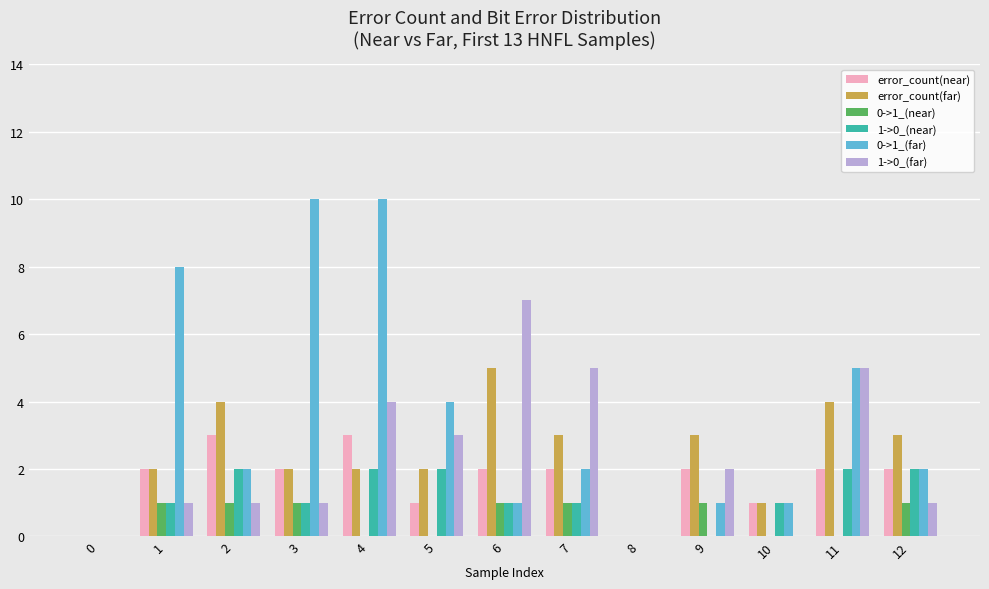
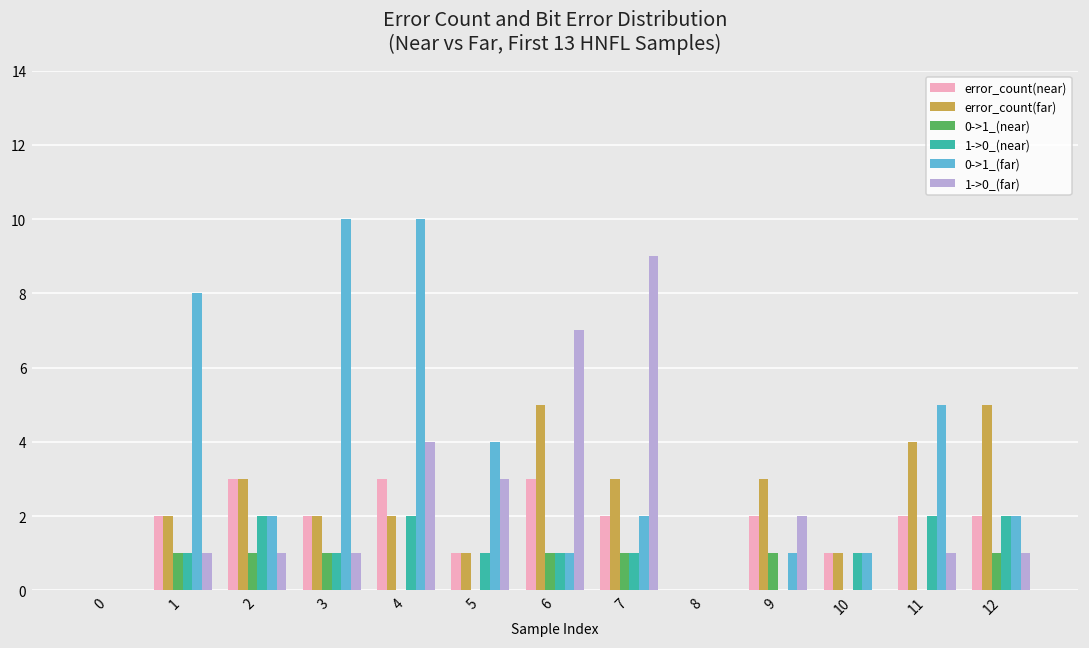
  {
    "error_count(near)": {
      "0": 0,
      "1": 2,
      "2": 3,
      "3": 2,
      "4": 3,
      "5": 1,
-     "6": 2,
+     "6": 3,
      "7": 2,
      "8": 0,
      "9": 2,
      "10": 1,
      "11": 2,
      "12": 2
    },
    "error_count(far)": {
      "0": 0,
      "1": 2,
-     "2": 4,
+     "2": 3,
      "3": 2,
      "4": 2,
-     "5": 2,
+     "5": 1,
      "6": 5,
      "7": 3,
      "8": 0,
      "9": 3,
      "10": 1,
      "11": 4,
-     "12": 3
+     "12": 5
    },
    "0->1_(near)": {
      "0": 0,
      "1": 1,
      "2": 1,
      "3": 1,
      "4": 0,
      "5": 0,
      "6": 1,
      "7": 1,
      "8": 0,
      "9": 1,
      "10": 0,
      "11": 0,
      "12": 1
    },
    "1->0_(near)": {
      "0": 0,
      "1": 1,
      "2": 2,
      "3": 1,
      "4": 2,
-     "5": 2,
+     "5": 1,
      "6": 1,
      "7": 1,
      "8": 0,
      "9": 0,
      "10": 1,
      "11": 2,
      "12": 2
    },
    "0->1_(far)": {
      "0": 0,
      "1": 8,
      "2": 2,
      "3": 10,
      "4": 10,
      "5": 4,
      "6": 1,
      "7": 2,
      "8": 0,
      "9": 1,
      "10": 1,
      "11": 5,
      "12": 2
    },
    "1->0_(far)": {
      "0": 0,
      "1": 1,
      "2": 1,
      "3": 1,
      "4": 4,
      "5": 3,
      "6": 7,
-     "7": 5,
+     "7": 9,
      "8": 0,
      "9": 2,
      "10": 0,
-     "11": 5,
+     "11": 1,
      "12": 1
    }
  }
